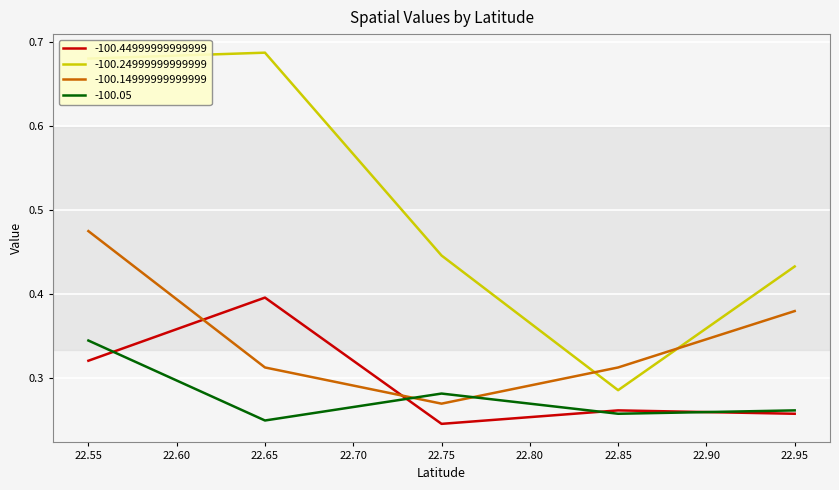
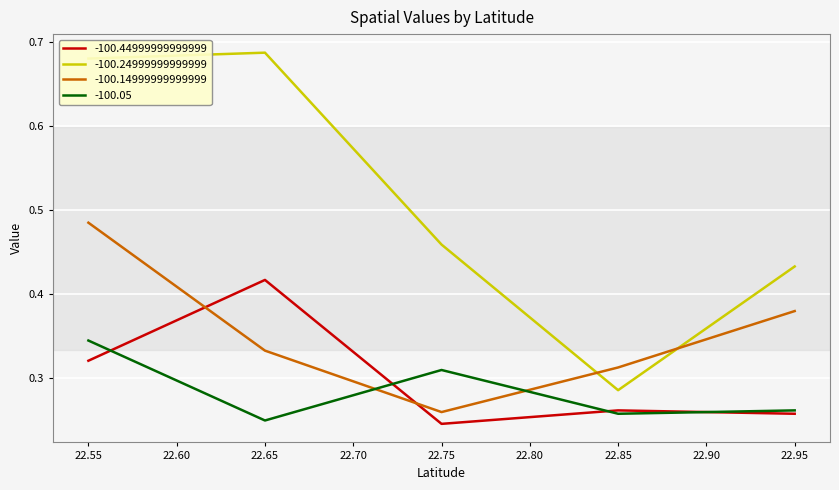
  {
    "-100.44999999999999": {
      "22.55": 0.32,
-     "22.65": 0.40,
+     "22.65": 0.42,
      "22.75": 0.25,
      "22.85": 0.26,
      "22.95": 0.26
    },
    "-100.24999999999999": {
      "22.65": 0.69,
-     "22.75": 0.45,
+     "22.75": 0.46,
      "22.85": 0.29,
      "22.95": 0.43
    },
    "-100.14999999999999": {
-     "22.55": 0.48,
-     "22.65": 0.31,
-     "22.75": 0.27,
+     "22.55": 0.49,
+     "22.65": 0.33,
+     "22.75": 0.26,
      "22.85": 0.31,
      "22.95": 0.38
    },
    "-100.05": {
      "22.55": 0.35,
      "22.65": 0.25,
-     "22.75": 0.28,
+     "22.75": 0.31,
      "22.85": 0.26,
      "22.95": 0.26
    }
  }
